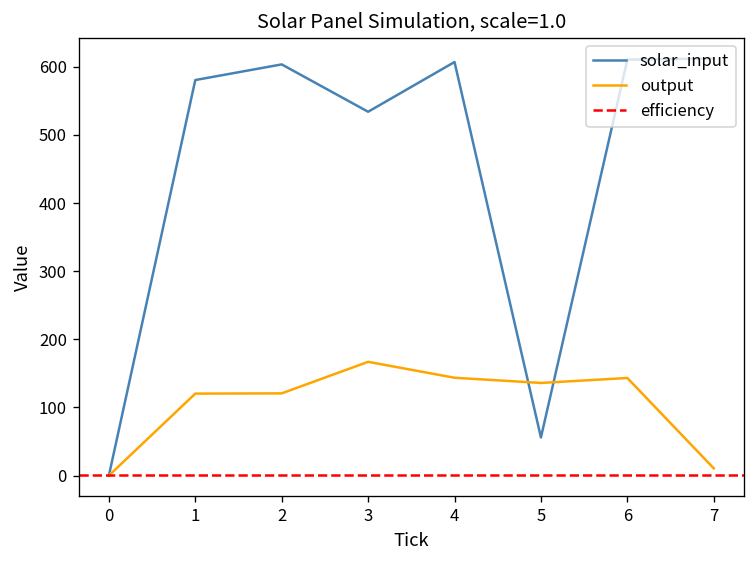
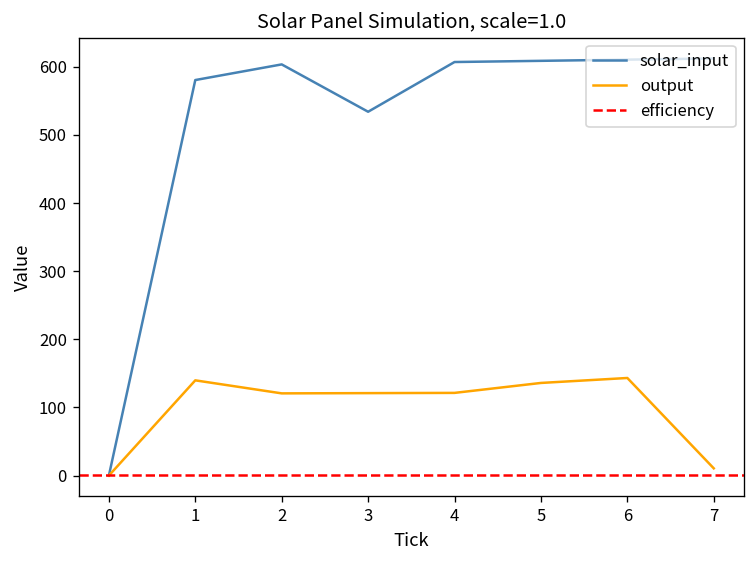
  {
    "solar_input": {
      "1": 580,
      "2": 600,
      "3": 530,
      "4": 610,
-     "5": 60
+     "5": 610
    },
    "output": {
-     "1": 120,
+     "1": 140,
      "2": 120,
-     "3": 170,
-     "4": 140,
+     "3": 120,
+     "4": 120,
      "5": 140,
      "6": 140,
      "7": 10
    }
  }
